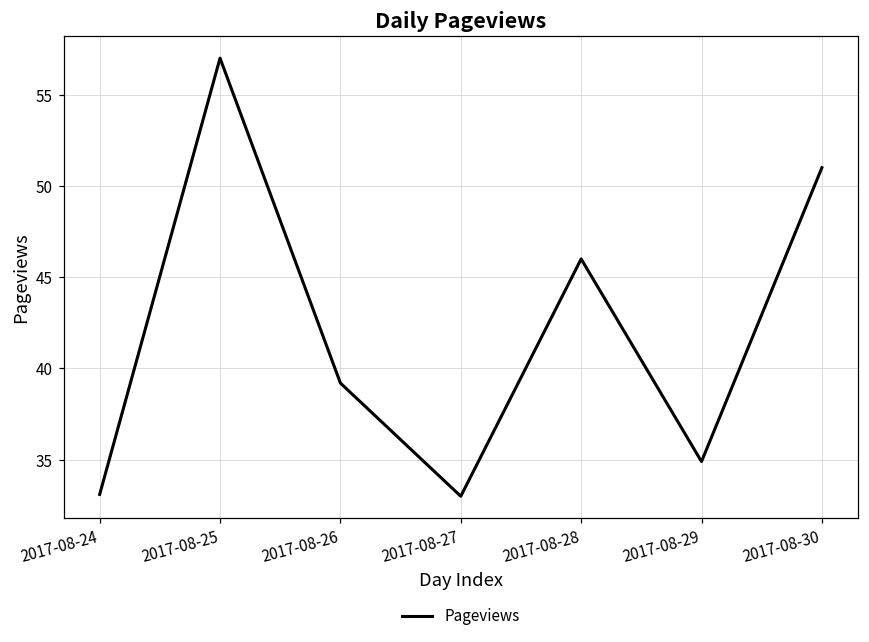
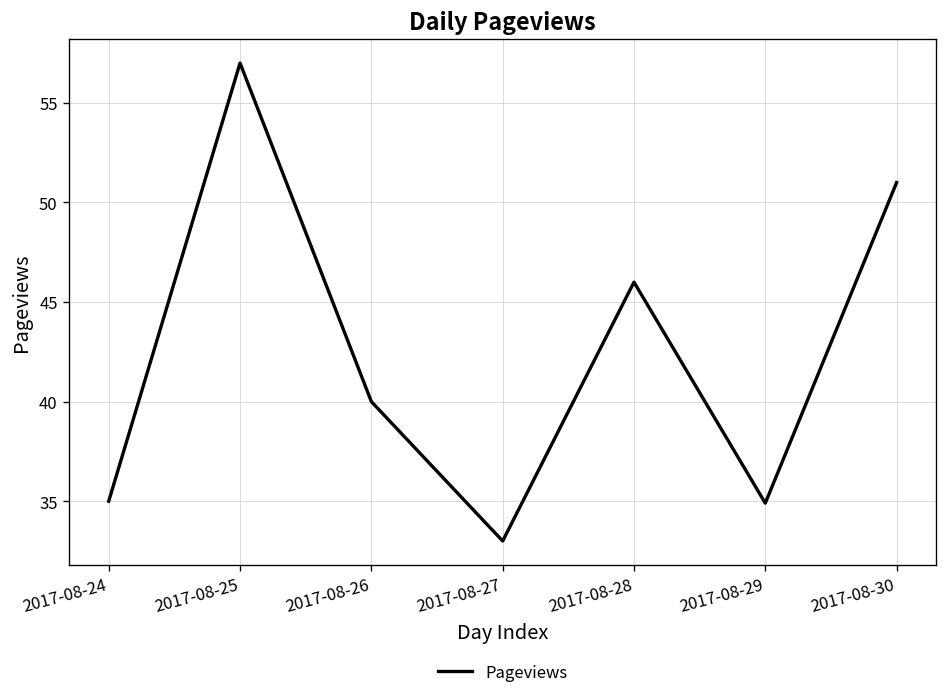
  {
-   "2017-08-24": 33.1,
+   "2017-08-24": 35.0,
    "2017-08-25": 57.0,
-   "2017-08-26": 39.2,
+   "2017-08-26": 40.0,
    "2017-08-27": 33.0,
    "2017-08-28": 46.0,
    "2017-08-29": 34.9,
    "2017-08-30": 51.0
  }
